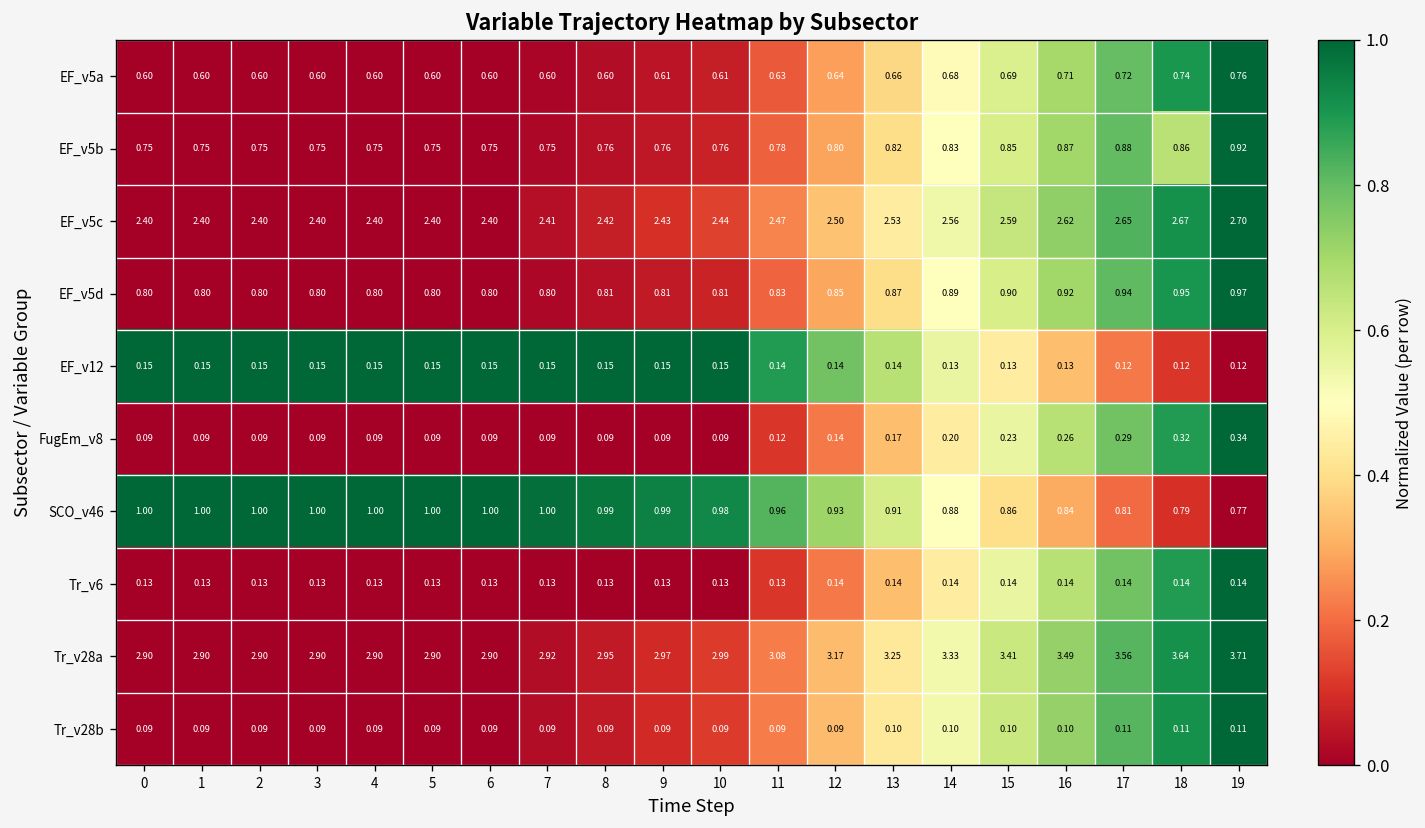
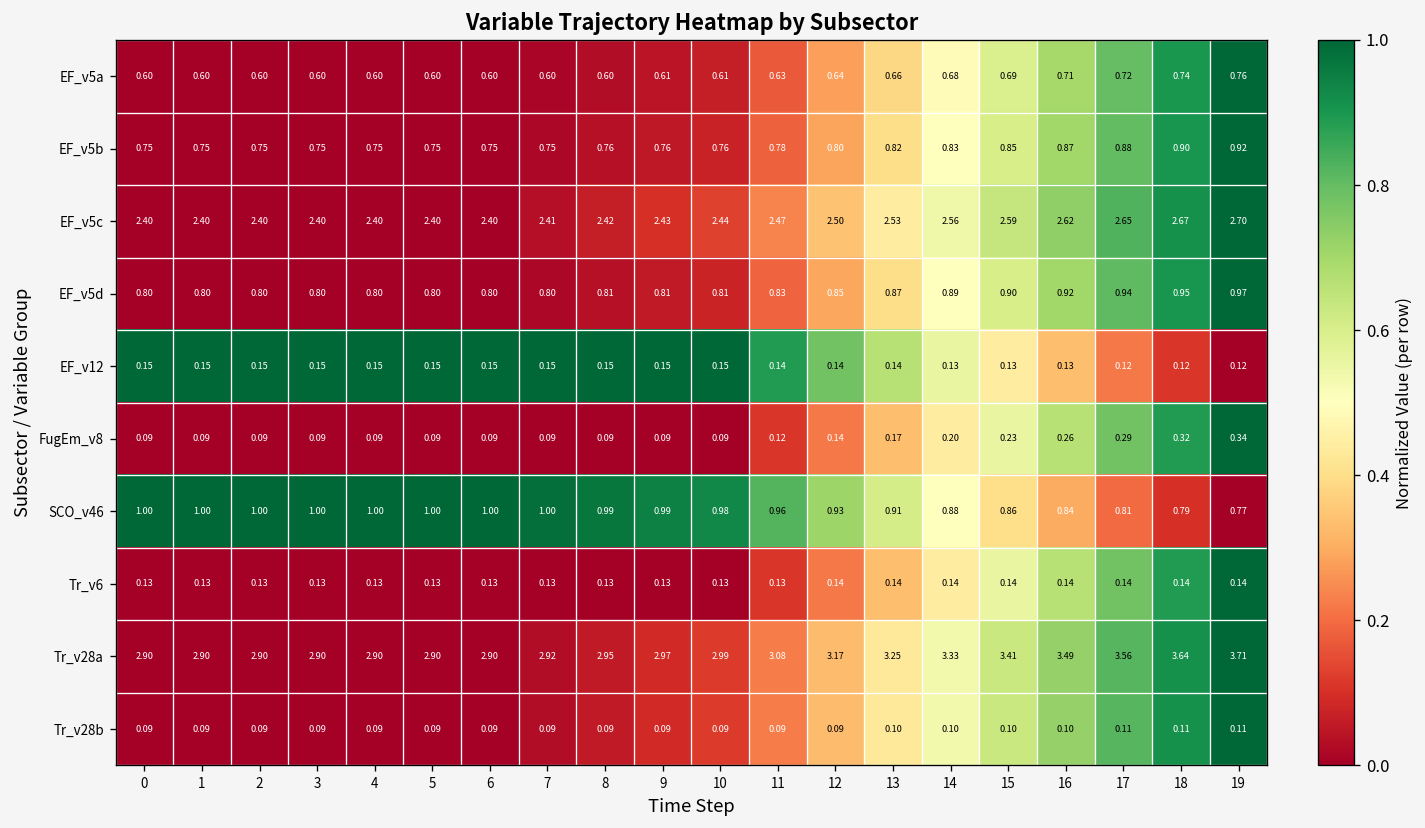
  {
    "EF_v5a": {
      "0": 0.60,
      "1": 0.60,
      "2": 0.60,
      "3": 0.60,
      "4": 0.60,
      "5": 0.60,
      "6": 0.60,
      "7": 0.60,
      "8": 0.60,
      "9": 0.61,
      "10": 0.61,
      "11": 0.63,
      "12": 0.64,
      "13": 0.66,
      "14": 0.68,
      "15": 0.69,
      "16": 0.71,
      "17": 0.72,
      "18": 0.74,
      "19": 0.76
    },
    "EF_v5b": {
      "0": 0.75,
      "1": 0.75,
      "2": 0.75,
      "3": 0.75,
      "4": 0.75,
      "5": 0.75,
      "6": 0.75,
      "7": 0.75,
      "8": 0.76,
      "9": 0.76,
      "10": 0.76,
      "11": 0.78,
      "12": 0.80,
      "13": 0.82,
      "14": 0.83,
      "15": 0.85,
      "16": 0.87,
      "17": 0.88,
-     "18": 0.86,
+     "18": 0.90,
      "19": 0.92
    },
    "EF_v5c": {
      "0": 2.40,
      "1": 2.40,
      "2": 2.40,
      "3": 2.40,
      "4": 2.40,
      "5": 2.40,
      "6": 2.40,
      "7": 2.41,
      "8": 2.42,
      "9": 2.43,
      "10": 2.44,
      "11": 2.47,
      "12": 2.50,
      "13": 2.53,
      "14": 2.56,
      "15": 2.59,
      "16": 2.62,
      "17": 2.65,
      "18": 2.67,
      "19": 2.70
    },
    "EF_v5d": {
      "0": 0.80,
      "1": 0.80,
      "2": 0.80,
      "3": 0.80,
      "4": 0.80,
      "5": 0.80,
      "6": 0.80,
      "7": 0.80,
      "8": 0.81,
      "9": 0.81,
      "10": 0.81,
      "11": 0.83,
      "12": 0.85,
      "13": 0.87,
      "14": 0.89,
      "15": 0.90,
      "16": 0.92,
      "17": 0.94,
      "18": 0.95,
      "19": 0.97
    },
    "EF_v12": {
      "0": 0.15,
      "1": 0.15,
      "2": 0.15,
      "3": 0.15,
      "4": 0.15,
      "5": 0.15,
      "6": 0.15,
      "7": 0.15,
      "8": 0.15,
      "9": 0.15,
      "10": 0.15,
      "11": 0.14,
      "12": 0.14,
      "13": 0.14,
      "14": 0.13,
      "15": 0.13,
      "16": 0.13,
      "17": 0.12,
      "18": 0.12,
      "19": 0.12
    },
    "FugEm_v8": {
      "0": 0.09,
      "1": 0.09,
      "2": 0.09,
      "3": 0.09,
      "4": 0.09,
      "5": 0.09,
      "6": 0.09,
      "7": 0.09,
      "8": 0.09,
      "9": 0.09,
      "10": 0.09,
      "11": 0.12,
      "12": 0.14,
      "13": 0.17,
      "14": 0.20,
      "15": 0.23,
      "16": 0.26,
      "17": 0.29,
      "18": 0.32,
      "19": 0.34
    },
    "SCO_v46": {
      "0": 1.00,
      "1": 1.00,
      "2": 1.00,
      "3": 1.00,
      "4": 1.00,
      "5": 1.00,
      "6": 1.00,
      "7": 1.00,
      "8": 0.99,
      "9": 0.99,
      "10": 0.98,
      "11": 0.96,
      "12": 0.93,
      "13": 0.91,
      "14": 0.88,
      "15": 0.86,
      "16": 0.84,
      "17": 0.81,
      "18": 0.79,
      "19": 0.77
    },
    "Tr_v6": {
      "0": 0.13,
      "1": 0.13,
      "2": 0.13,
      "3": 0.13,
      "4": 0.13,
      "5": 0.13,
      "6": 0.13,
      "7": 0.13,
      "8": 0.13,
      "9": 0.13,
      "10": 0.13,
      "11": 0.13,
      "12": 0.14,
      "13": 0.14,
      "14": 0.14,
      "15": 0.14,
      "16": 0.14,
      "17": 0.14,
      "18": 0.14,
      "19": 0.14
    },
    "Tr_v28a": {
      "0": 2.90,
      "1": 2.90,
      "2": 2.90,
      "3": 2.90,
      "4": 2.90,
      "5": 2.90,
      "6": 2.90,
      "7": 2.92,
      "8": 2.95,
      "9": 2.97,
      "10": 2.99,
      "11": 3.08,
      "12": 3.17,
      "13": 3.25,
      "14": 3.33,
      "15": 3.41,
      "16": 3.49,
      "17": 3.56,
      "18": 3.64,
      "19": 3.71
    },
    "Tr_v28b": {
      "0": 0.09,
      "1": 0.09,
      "2": 0.09,
      "3": 0.09,
      "4": 0.09,
      "5": 0.09,
      "6": 0.09,
      "7": 0.09,
      "8": 0.09,
      "9": 0.09,
      "10": 0.09,
      "11": 0.09,
      "12": 0.09,
      "13": 0.10,
      "14": 0.10,
      "15": 0.10,
      "16": 0.10,
      "17": 0.11,
      "18": 0.11,
      "19": 0.11
    }
  }
